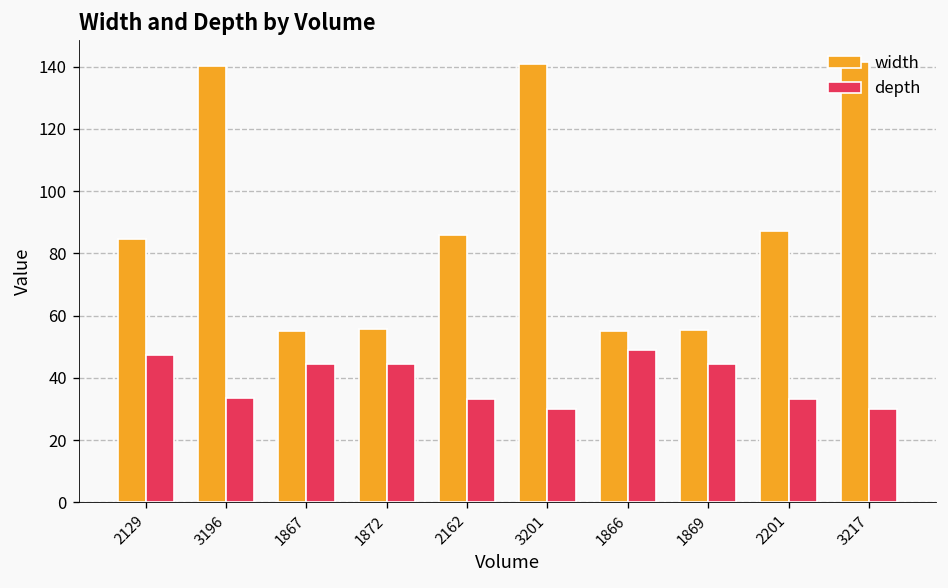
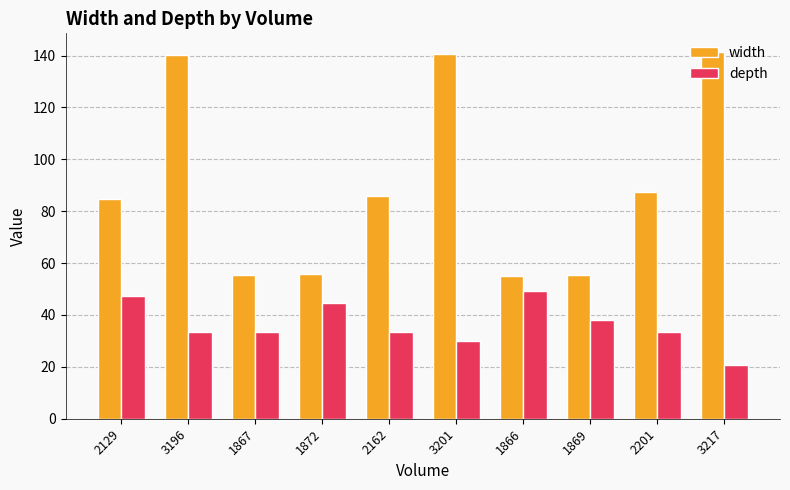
  {
    "width": {
      "2129": 85,
      "3196": 140,
      "1867": 55,
      "1872": 56,
      "2162": 86,
      "3201": 141,
      "1866": 55,
      "1869": 55,
      "2201": 87,
      "3217": 141
    },
    "depth": {
      "2129": 47,
      "3196": 33,
-     "1867": 45,
+     "1867": 33,
      "1872": 44,
      "2162": 33,
      "3201": 30,
      "1866": 49,
-     "1869": 45,
+     "1869": 38,
      "2201": 33,
-     "3217": 30
+     "3217": 21
    }
  }
